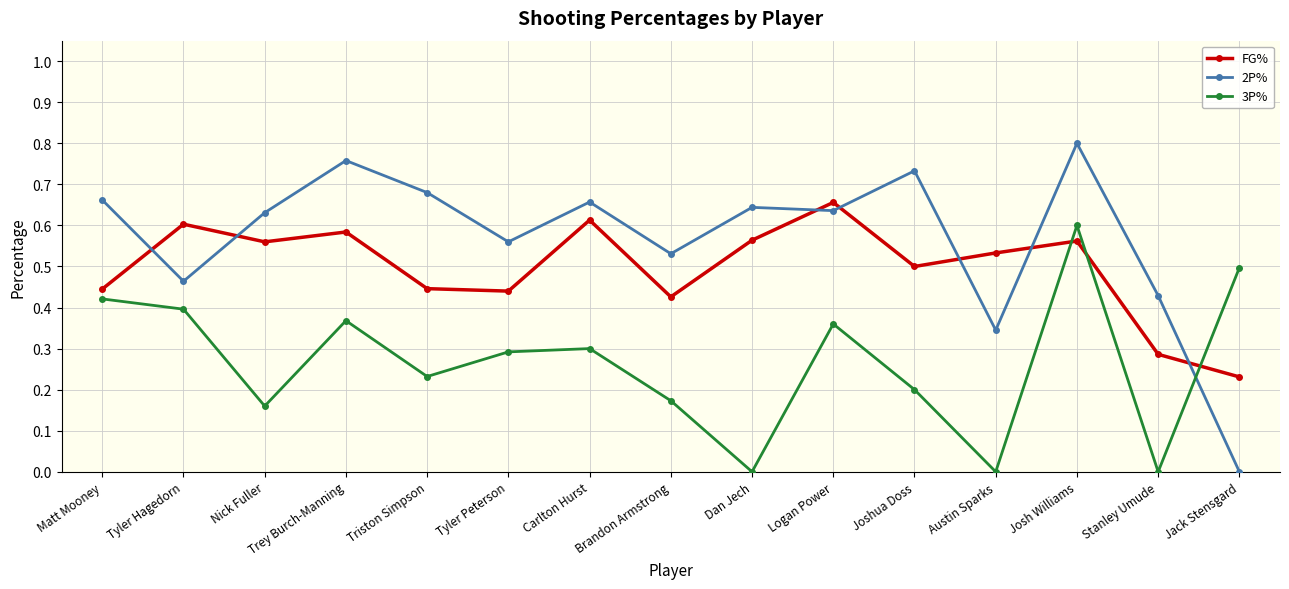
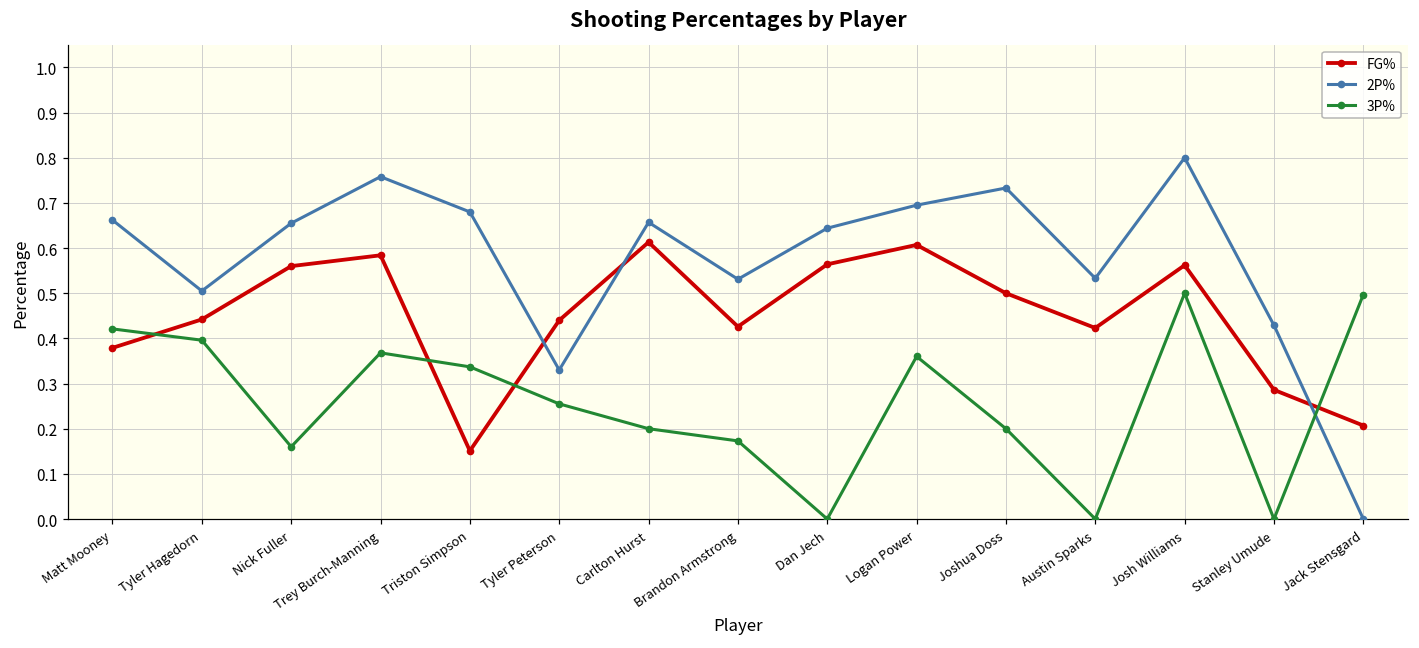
  {
    "FG%": {
-     "Matt Mooney": 0.45,
-     "Tyler Hagedorn": 0.60,
+     "Matt Mooney": 0.38,
+     "Tyler Hagedorn": 0.44,
      "Nick Fuller": 0.56,
      "Trey Burch-Manning": 0.58,
-     "Triston Simpson": 0.45,
+     "Triston Simpson": 0.15,
      "Tyler Peterson": 0.44,
      "Carlton Hurst": 0.61,
      "Brandon Armstrong": 0.43,
      "Dan Jech": 0.56,
-     "Logan Power": 0.66,
+     "Logan Power": 0.61,
      "Joshua Doss": 0.50,
-     "Austin Sparks": 0.53,
+     "Austin Sparks": 0.42,
      "Josh Williams": 0.56,
      "Stanley Umude": 0.29,
-     "Jack Stensgard": 0.23
+     "Jack Stensgard": 0.21
    },
    "2P%": {
      "Matt Mooney": 0.66,
-     "Tyler Hagedorn": 0.46,
-     "Nick Fuller": 0.63,
+     "Tyler Hagedorn": 0.51,
+     "Nick Fuller": 0.66,
      "Trey Burch-Manning": 0.76,
      "Triston Simpson": 0.68,
-     "Tyler Peterson": 0.56,
+     "Tyler Peterson": 0.33,
      "Carlton Hurst": 0.66,
      "Brandon Armstrong": 0.53,
      "Dan Jech": 0.64,
-     "Logan Power": 0.64,
+     "Logan Power": 0.70,
      "Joshua Doss": 0.73,
-     "Austin Sparks": 0.35,
+     "Austin Sparks": 0.53,
      "Josh Williams": 0.80,
      "Stanley Umude": 0.43,
      "Jack Stensgard": 0.00
    },
    "3P%": {
      "Matt Mooney": 0.42,
      "Tyler Hagedorn": 0.40,
      "Nick Fuller": 0.16,
      "Trey Burch-Manning": 0.37,
-     "Triston Simpson": 0.23,
-     "Tyler Peterson": 0.29,
-     "Carlton Hurst": 0.3,
+     "Triston Simpson": 0.34,
+     "Tyler Peterson": 0.26,
+     "Carlton Hurst": 0.2,
      "Brandon Armstrong": 0.17,
      "Dan Jech": 0.00,
      "Logan Power": 0.36,
      "Joshua Doss": 0.20,
      "Austin Sparks": 0.00,
-     "Josh Williams": 0.6,
+     "Josh Williams": 0.5,
      "Stanley Umude": 0.00,
      "Jack Stensgard": 0.50
    }
  }
